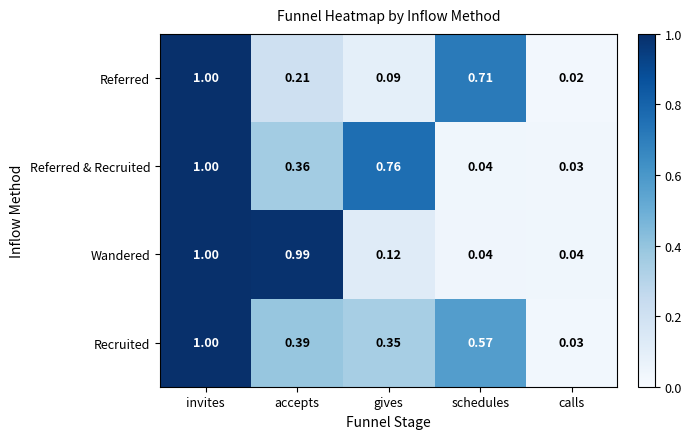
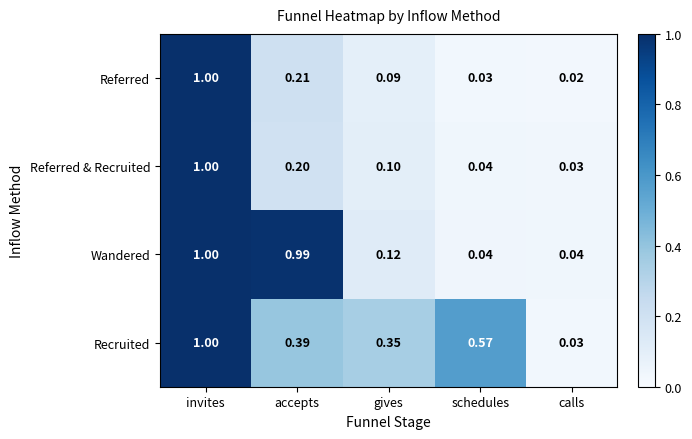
  {
    "Referred": {
      "invites": 1.00,
      "accepts": 0.21,
      "gives": 0.09,
-     "schedules": 0.71,
+     "schedules": 0.03,
      "calls": 0.02
    },
    "Referred & Recruited": {
      "invites": 1.00,
-     "accepts": 0.36,
-     "gives": 0.76,
+     "accepts": 0.20,
+     "gives": 0.10,
      "schedules": 0.04,
      "calls": 0.03
    },
    "Wandered": {
      "invites": 1.00,
      "accepts": 0.99,
      "gives": 0.12,
      "schedules": 0.04,
      "calls": 0.04
    },
    "Recruited": {
      "invites": 1.00,
      "accepts": 0.39,
      "gives": 0.35,
      "schedules": 0.57,
      "calls": 0.03
    }
  }
